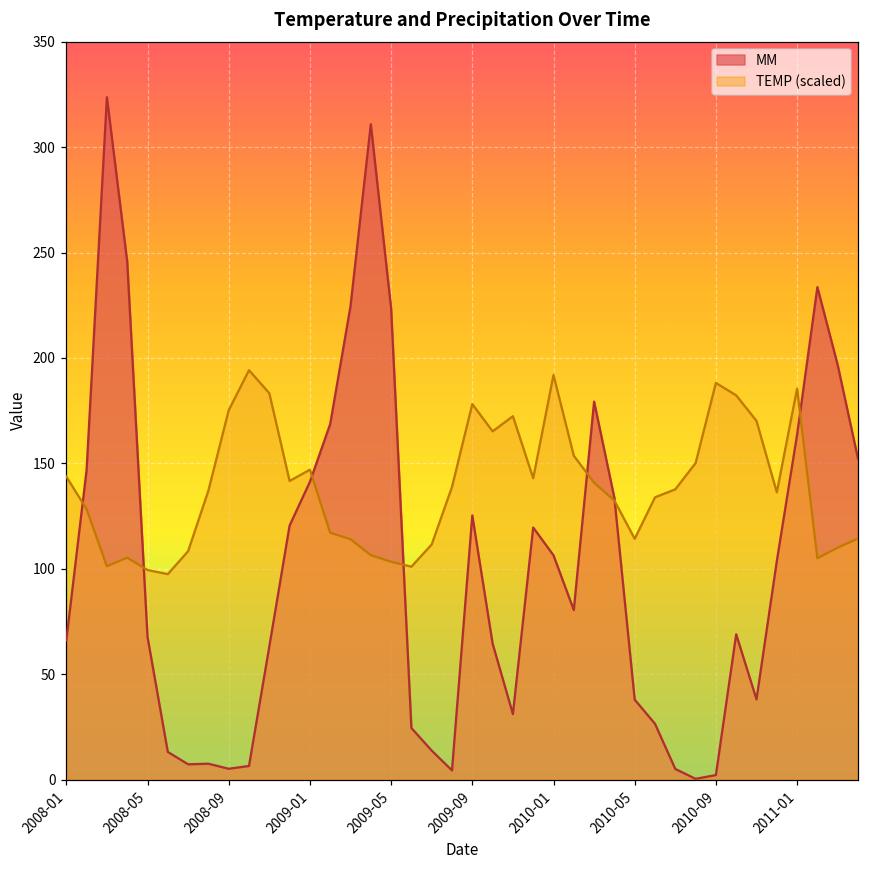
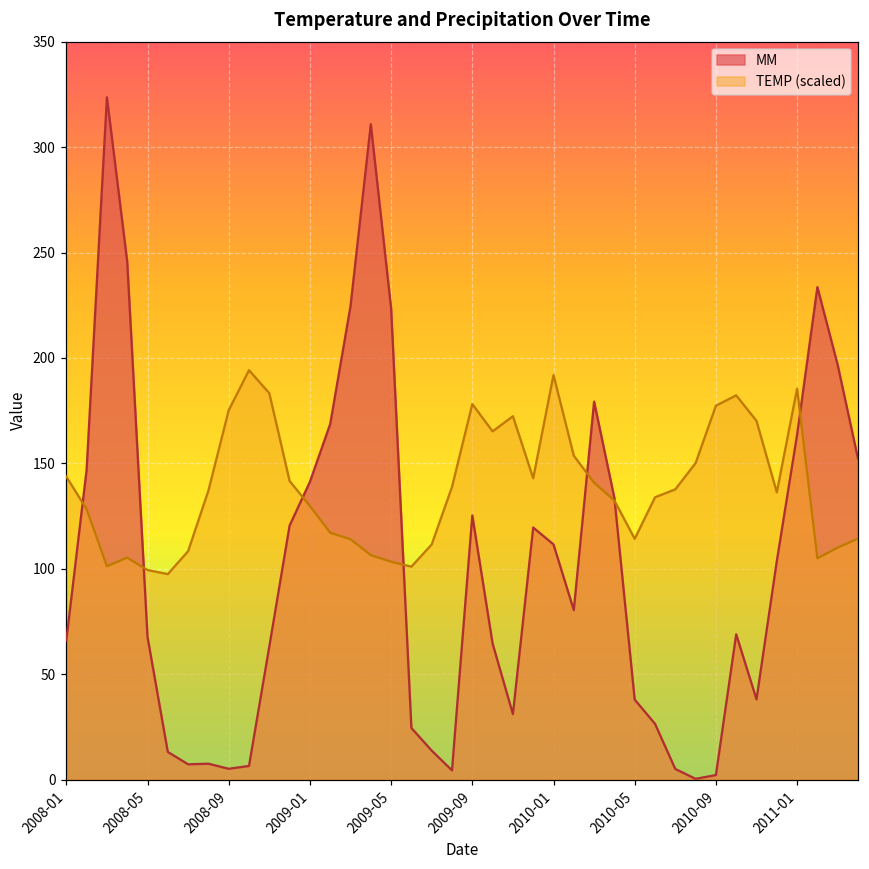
  {
    "MM": {
      "2008-01": 66,
      "2008-05": 68,
      "2008-09": 5,
      "2009-01": 141,
      "2009-05": 224,
      "2009-09": 125,
-     "2010-01": 106,
+     "2010-01": 112,
      "2010-05": 38,
      "2010-09": 2,
      "2011-01": 164
    },
    "TEMP (scaled)": {
      "2008-01": 144,
      "2008-05": 99,
      "2008-09": 175,
-     "2009-01": 147,
+     "2009-01": 130,
      "2009-05": 103,
      "2009-09": 178,
      "2010-01": 192,
      "2010-05": 114,
-     "2010-09": 188,
+     "2010-09": 177,
      "2011-01": 185
    }
  }
